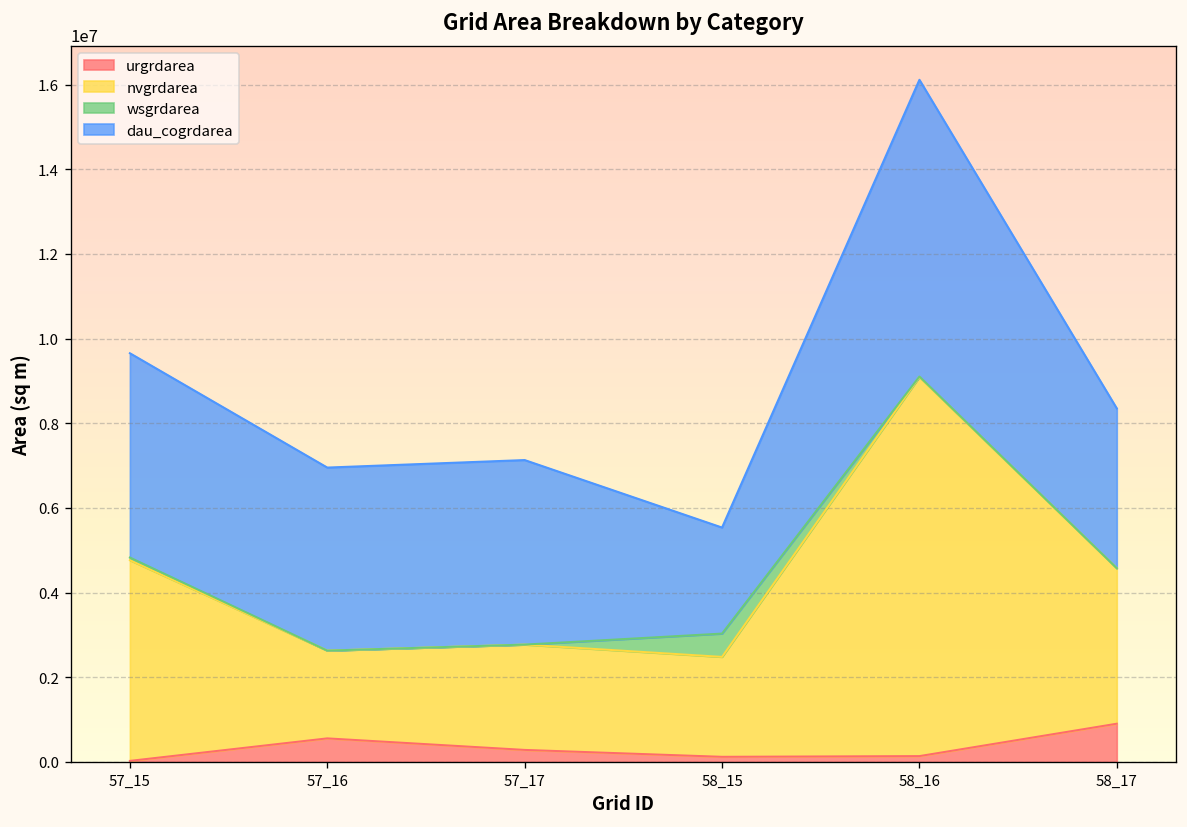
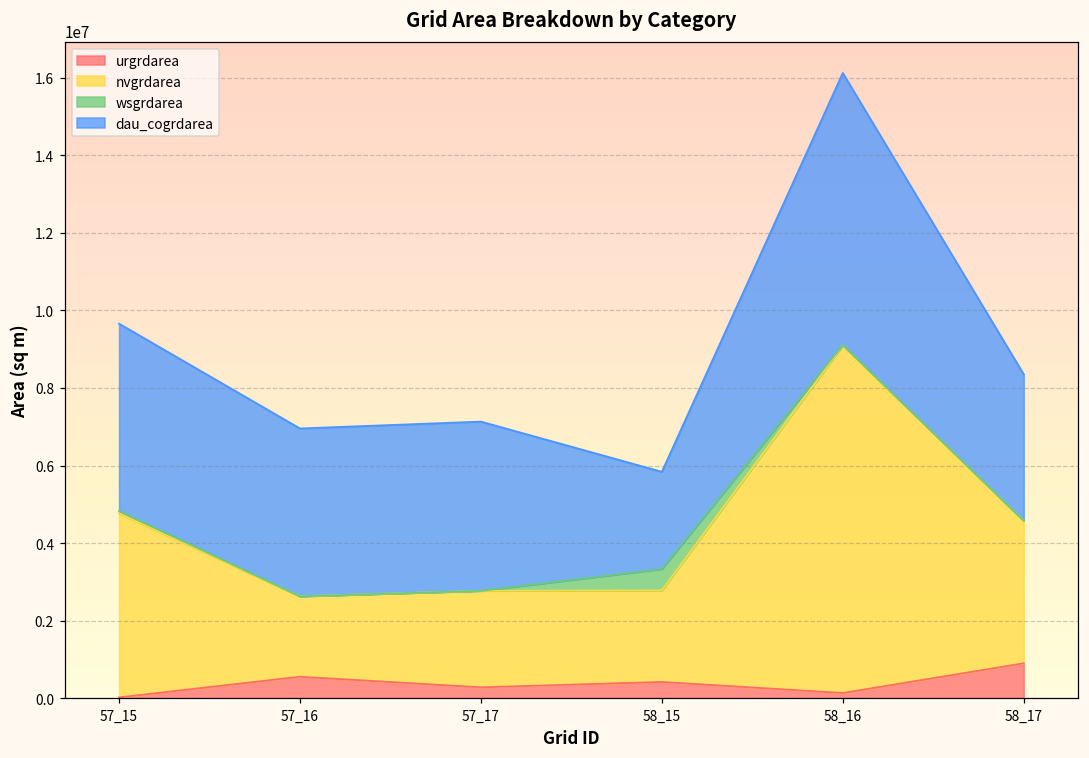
  {
    "urgrdarea": {
      "57_15": 0,
      "57_16": 600000,
      "57_17": 300000,
-     "58_15": 100000,
+     "58_15": 400000,
      "58_16": 100000,
      "58_17": 900000
    },
    "nvgrdarea": {
      "58_15": 2400000
    },
    "wsgrdarea": {
      "58_15": 600000
    },
    "dau_cogrdarea": {
      "57_15": 4800000,
      "57_16": 4300000,
      "57_17": 4400000,
      "58_15": 2500000,
      "58_16": 7000000,
      "58_17": 3800000
    }
  }
